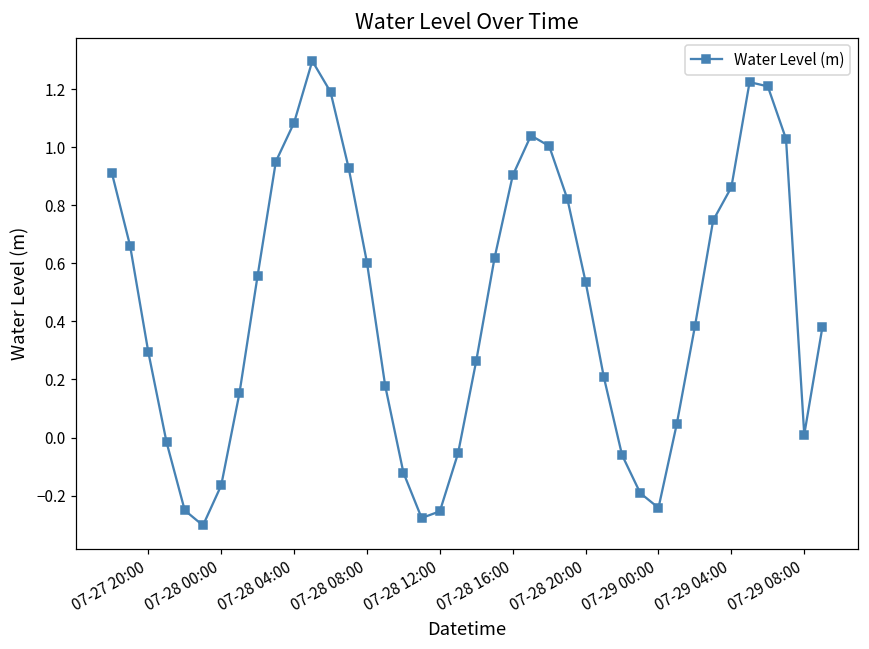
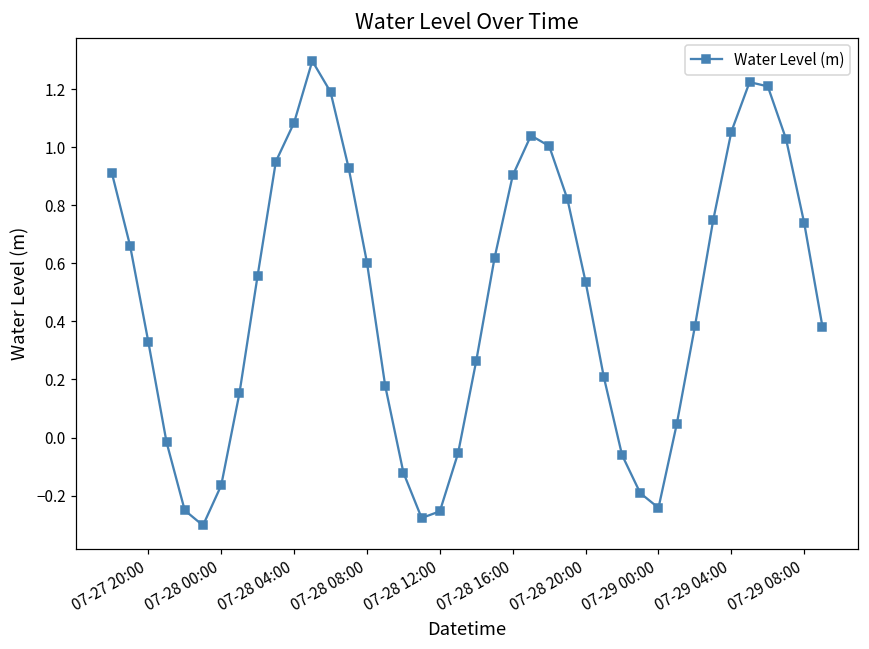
  {
-   "07-27 20:00": 0.29,
+   "07-27 20:00": 0.33,
    "07-28 00:00": -0.16,
    "07-28 04:00": 1.08,
    "07-28 08:00": 0.60,
    "07-28 12:00": -0.25,
    "07-28 16:00": 0.90,
    "07-28 20:00": 0.54,
    "07-29 00:00": -0.24,
-   "07-29 04:00": 0.86,
-   "07-29 08:00": 0.01
+   "07-29 04:00": 1.05,
+   "07-29 08:00": 0.74
  }
